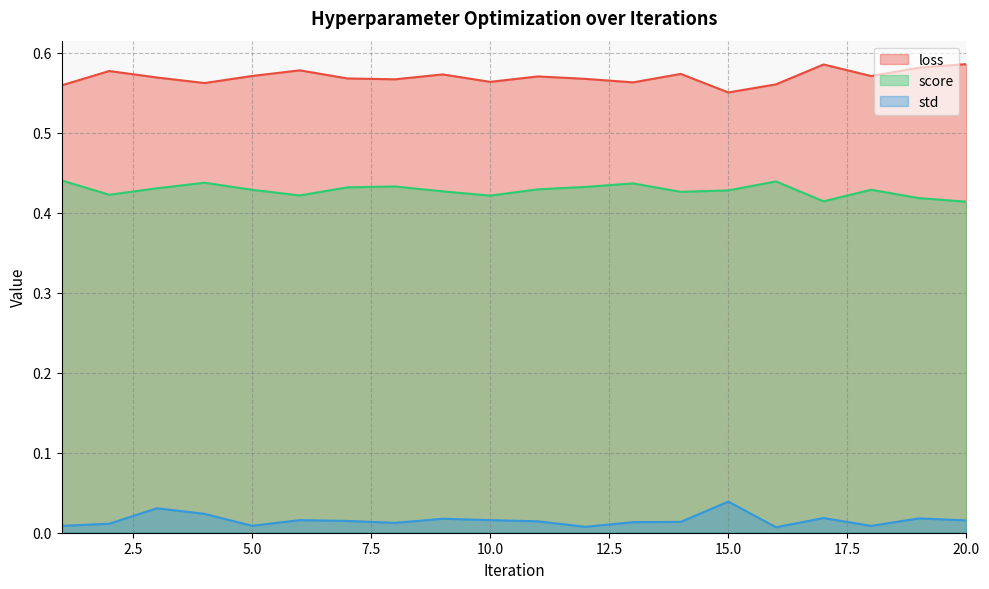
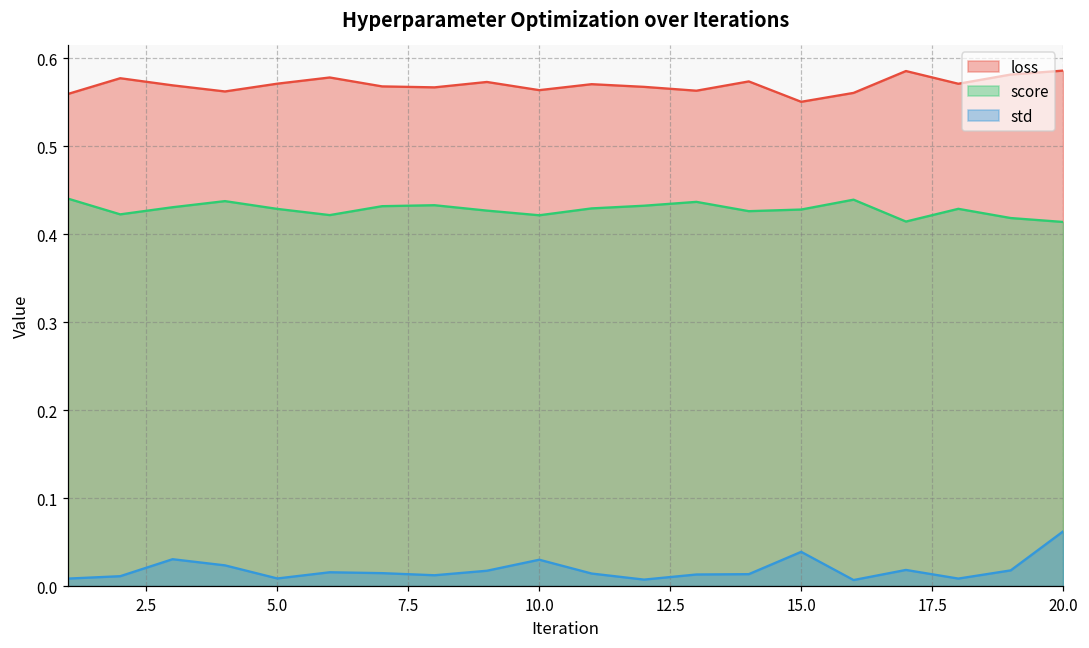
  {
    "loss": {
      "5.0": 0.57,
      "10.0": 0.56,
      "15.0": 0.55,
      "20.0": 0.59
    },
    "score": {
      "5.0": 0.43,
      "10.0": 0.42,
      "15.0": 0.43,
      "20.0": 0.41
    },
    "std": {
      "5.0": 0.01,
-     "10.0": 0.02,
+     "10.0": 0.03,
      "15.0": 0.04,
-     "20.0": 0.02
+     "20.0": 0.06
    }
  }
